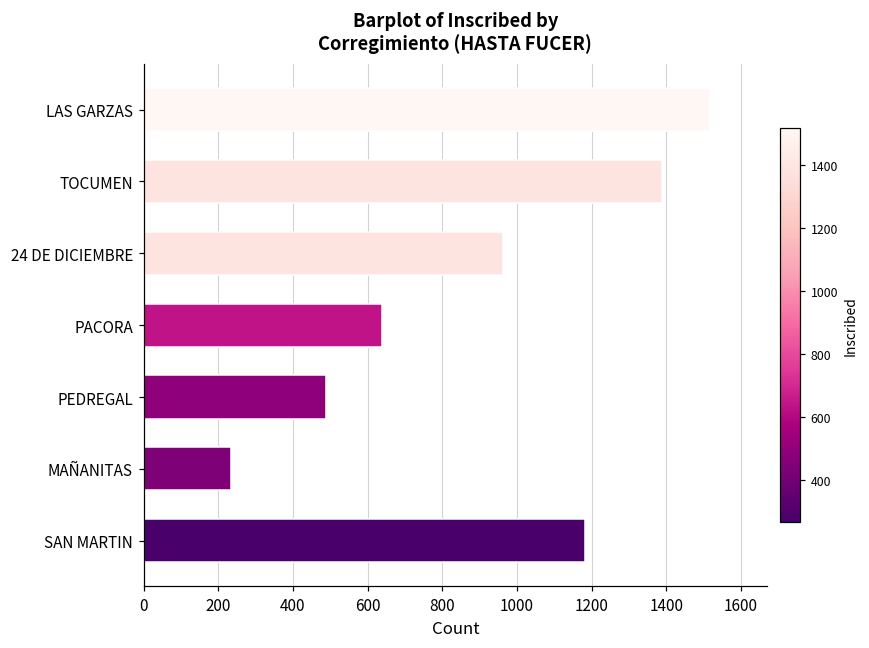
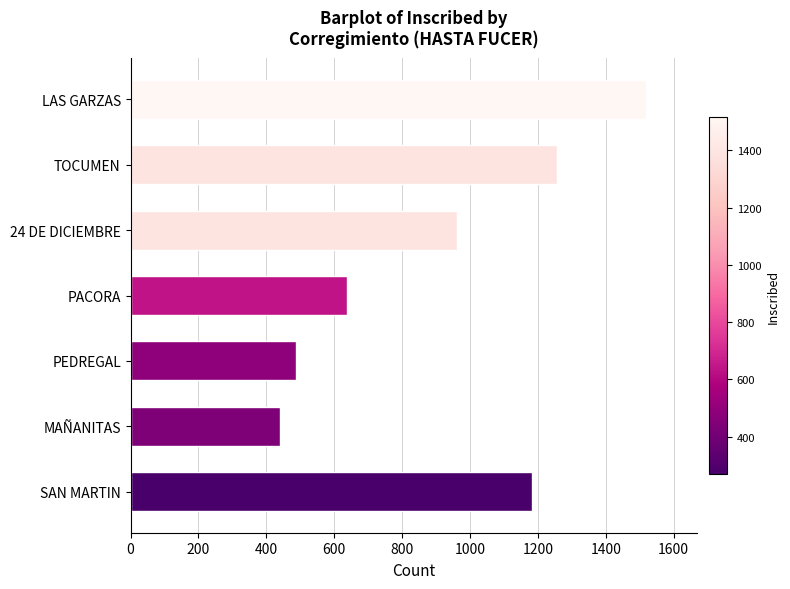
  {
    "LAS GARZAS": 1520,
-   "TOCUMEN": 1390,
+   "TOCUMEN": 1260,
    "24 DE DICIEMBRE": 960,
    "PACORA": 640,
    "PEDREGAL": 490,
-   "MAÑANITAS": 240,
+   "MAÑANITAS": 440,
    "SAN MARTIN": 1180
  }
